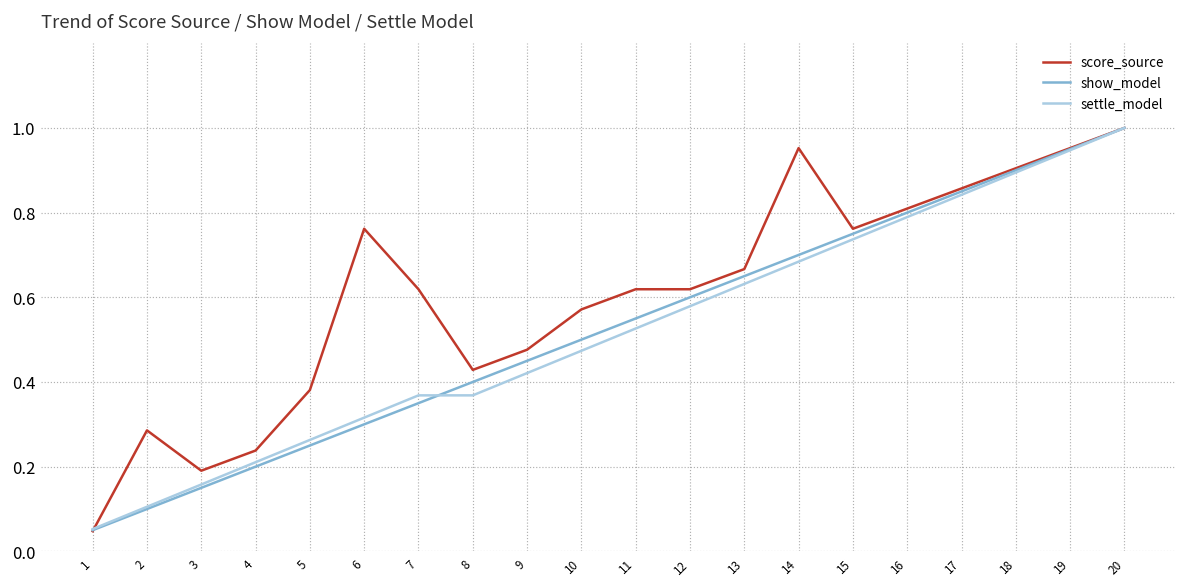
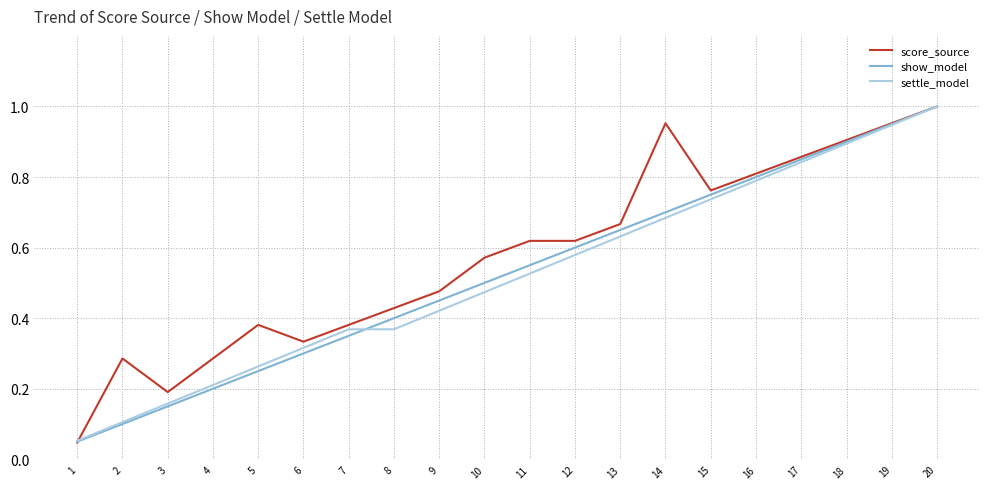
  {
    "score_source": {
      "2": 0.29,
      "3": 0.19,
-     "4": 0.24,
+     "4": 0.29,
      "5": 0.38,
-     "6": 0.76,
-     "7": 0.62,
+     "6": 0.33,
+     "7": 0.38,
      "8": 0.43,
      "9": 0.48,
      "10": 0.57,
      "11": 0.62,
      "12": 0.62,
      "13": 0.67,
      "14": 0.95,
      "15": 0.76,
      "16": 0.81
    }
  }
